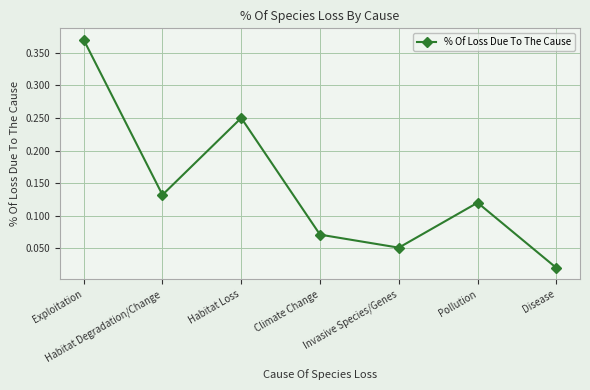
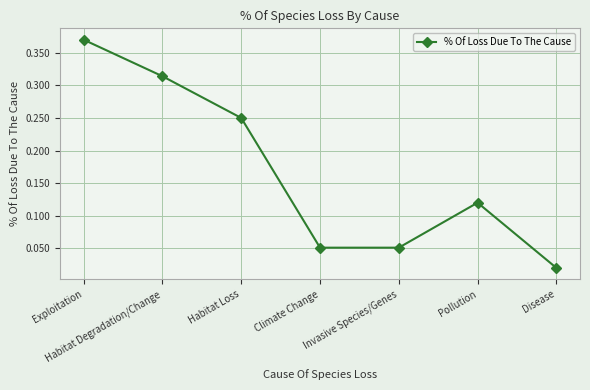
  {
    "Exploitation": 0.37,
-   "Habitat Degradation/Change": 0.13,
+   "Habitat Degradation/Change": 0.31,
    "Habitat Loss": 0.25,
-   "Climate Change": 0.07,
+   "Climate Change": 0.05,
    "Invasive Species/Genes": 0.05,
    "Pollution": 0.12,
    "Disease": 0.02
  }
